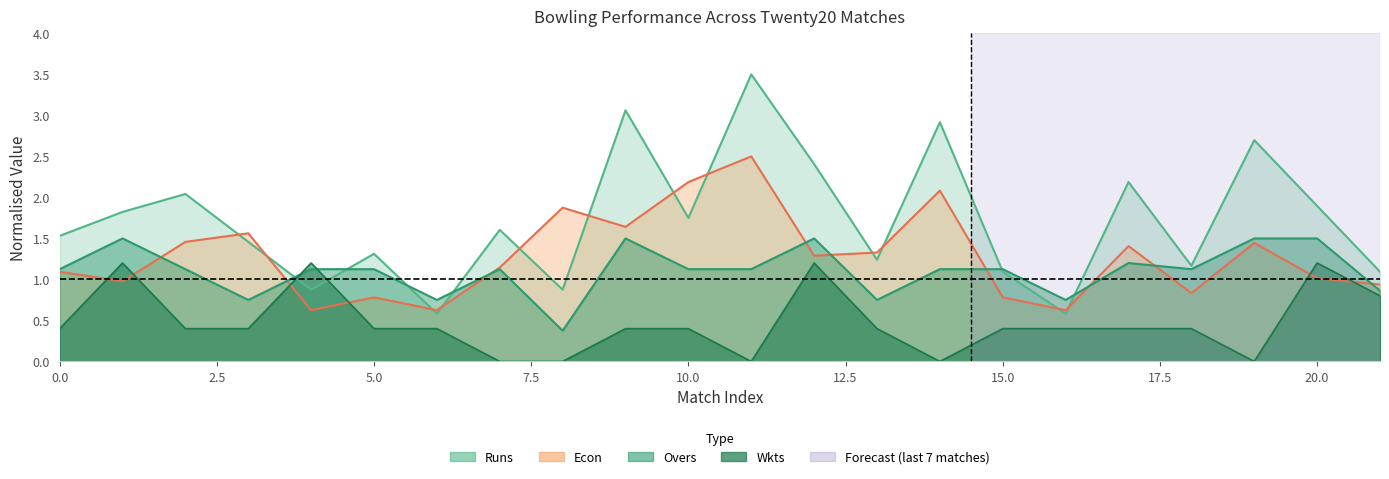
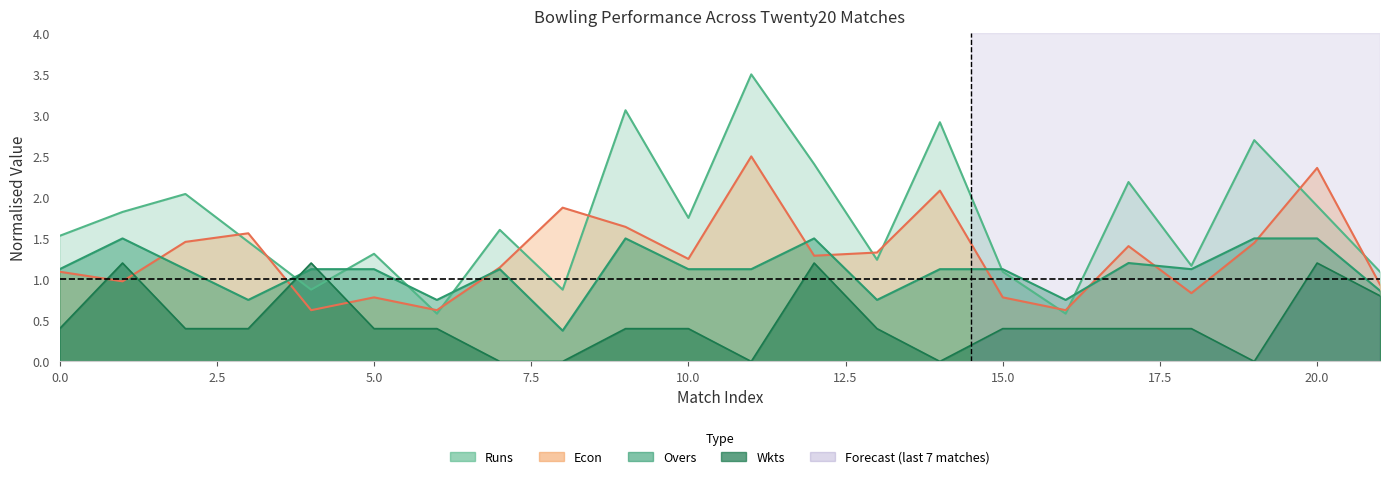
  {
    "Econ": {
      "0.0": 1.1,
      "5.0": 0.8,
-     "10.0": 2.2,
+     "10.0": 1.3,
      "15.0": 0.8,
-     "20.0": 1.0
+     "20.0": 2.4
    }
  }
